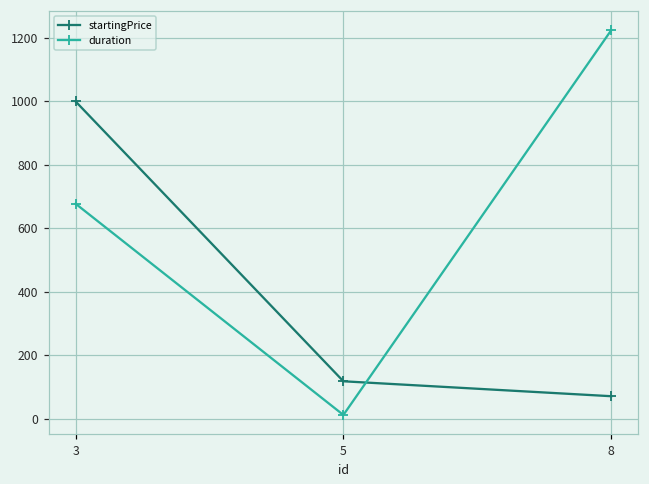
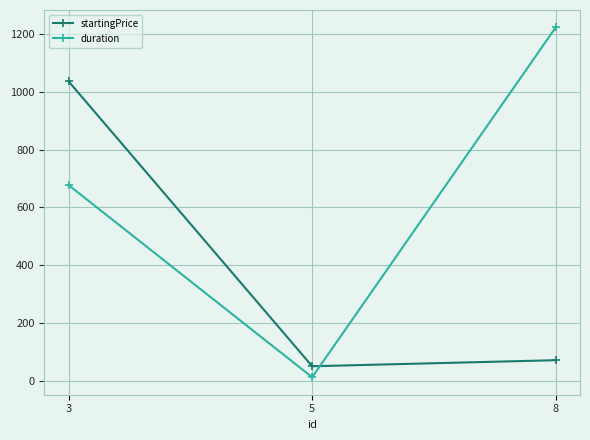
  {
    "startingPrice": {
-     "3": 1000,
-     "5": 120,
+     "3": 1040,
+     "5": 50,
      "8": 70
    },
    "duration": {
      "3": 680,
      "5": 10,
      "8": 1220
    }
  }
